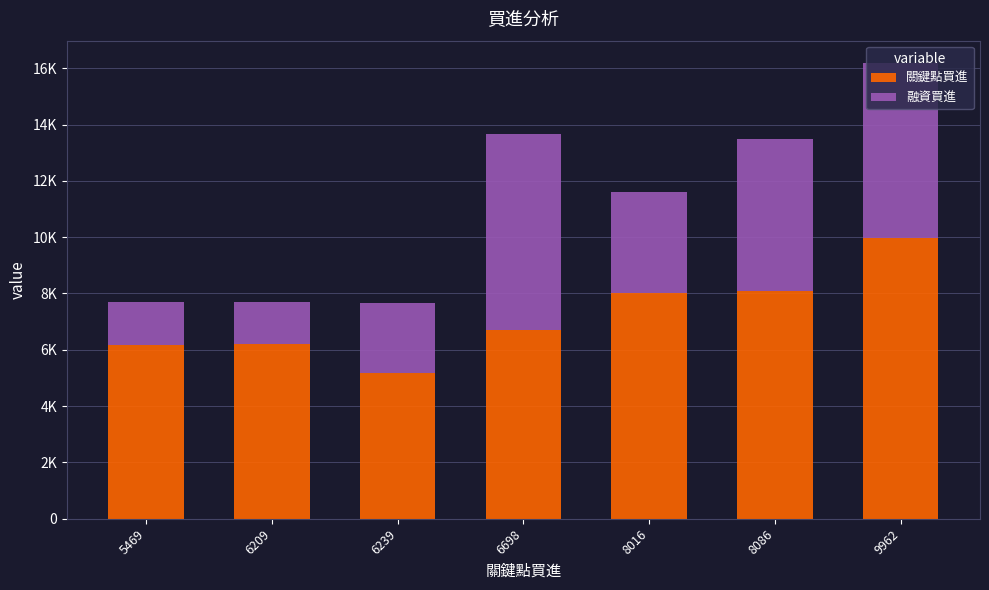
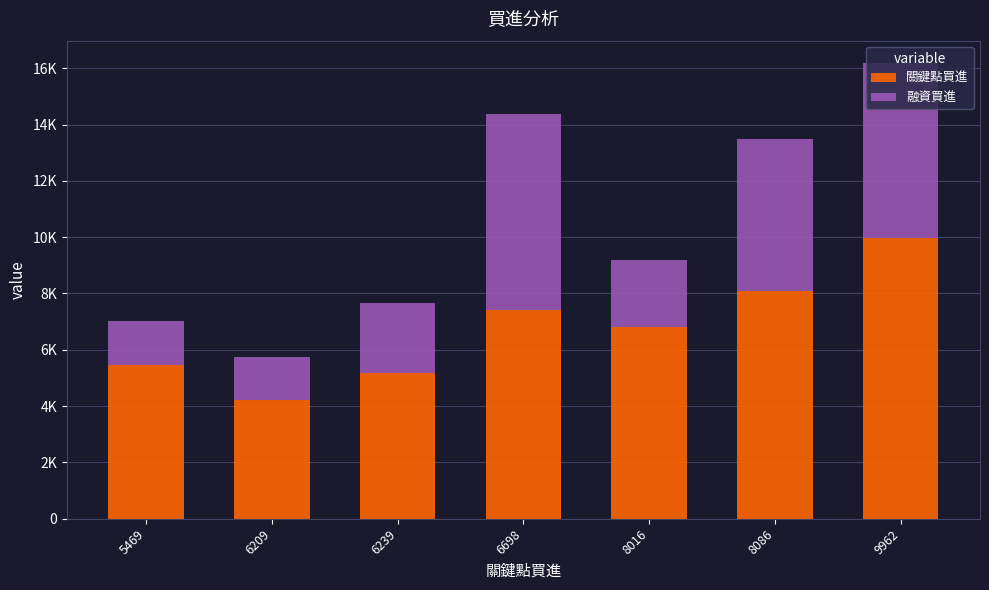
  {
    "關鍵點買進": {
-     "5469": 6200,
-     "6209": 6200,
+     "5469": 5500,
+     "6209": 4200,
      "6239": 5200,
-     "6698": 6700,
-     "8016": 8000,
+     "6698": 7400,
+     "8016": 6800,
      "8086": 8100,
      "9962": 10000
    },
    "融資買進": {
      "5469": 1600,
      "6209": 1500,
      "6239": 2500,
      "6698": 7000,
-     "8016": 3600,
+     "8016": 2400,
      "8086": 5400
    }
  }
